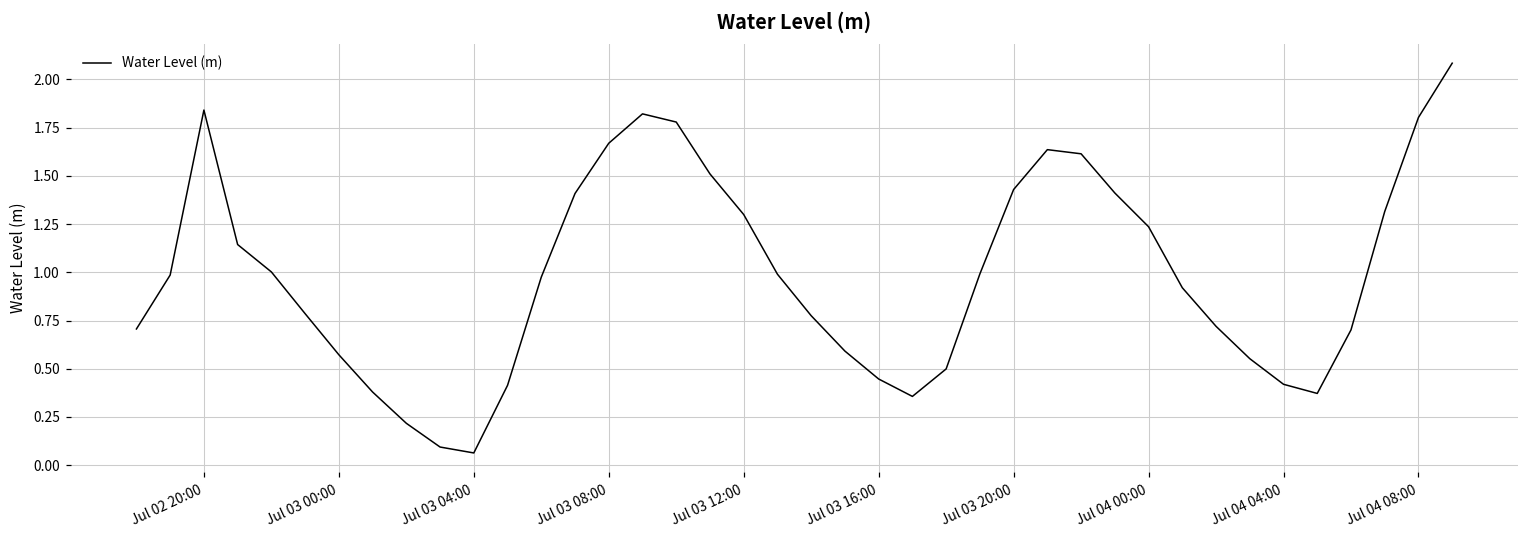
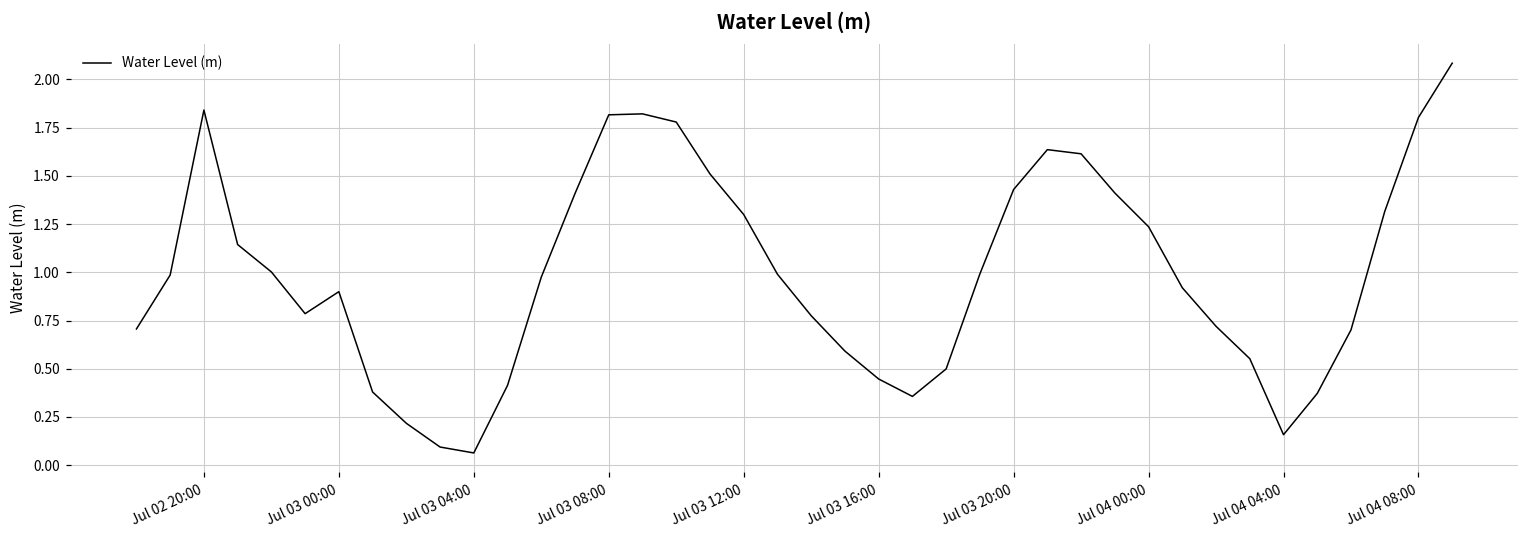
  {
    "Jul 02 20:00": 1.84,
-   "Jul 03 00:00": 0.57,
+   "Jul 03 00:00": 0.90,
    "Jul 03 04:00": 0.06,
-   "Jul 03 08:00": 1.67,
+   "Jul 03 08:00": 1.82,
    "Jul 03 12:00": 1.30,
    "Jul 03 16:00": 0.45,
    "Jul 03 20:00": 1.43,
    "Jul 04 00:00": 1.24,
-   "Jul 04 04:00": 0.42,
+   "Jul 04 04:00": 0.16,
    "Jul 04 08:00": 1.80
  }
